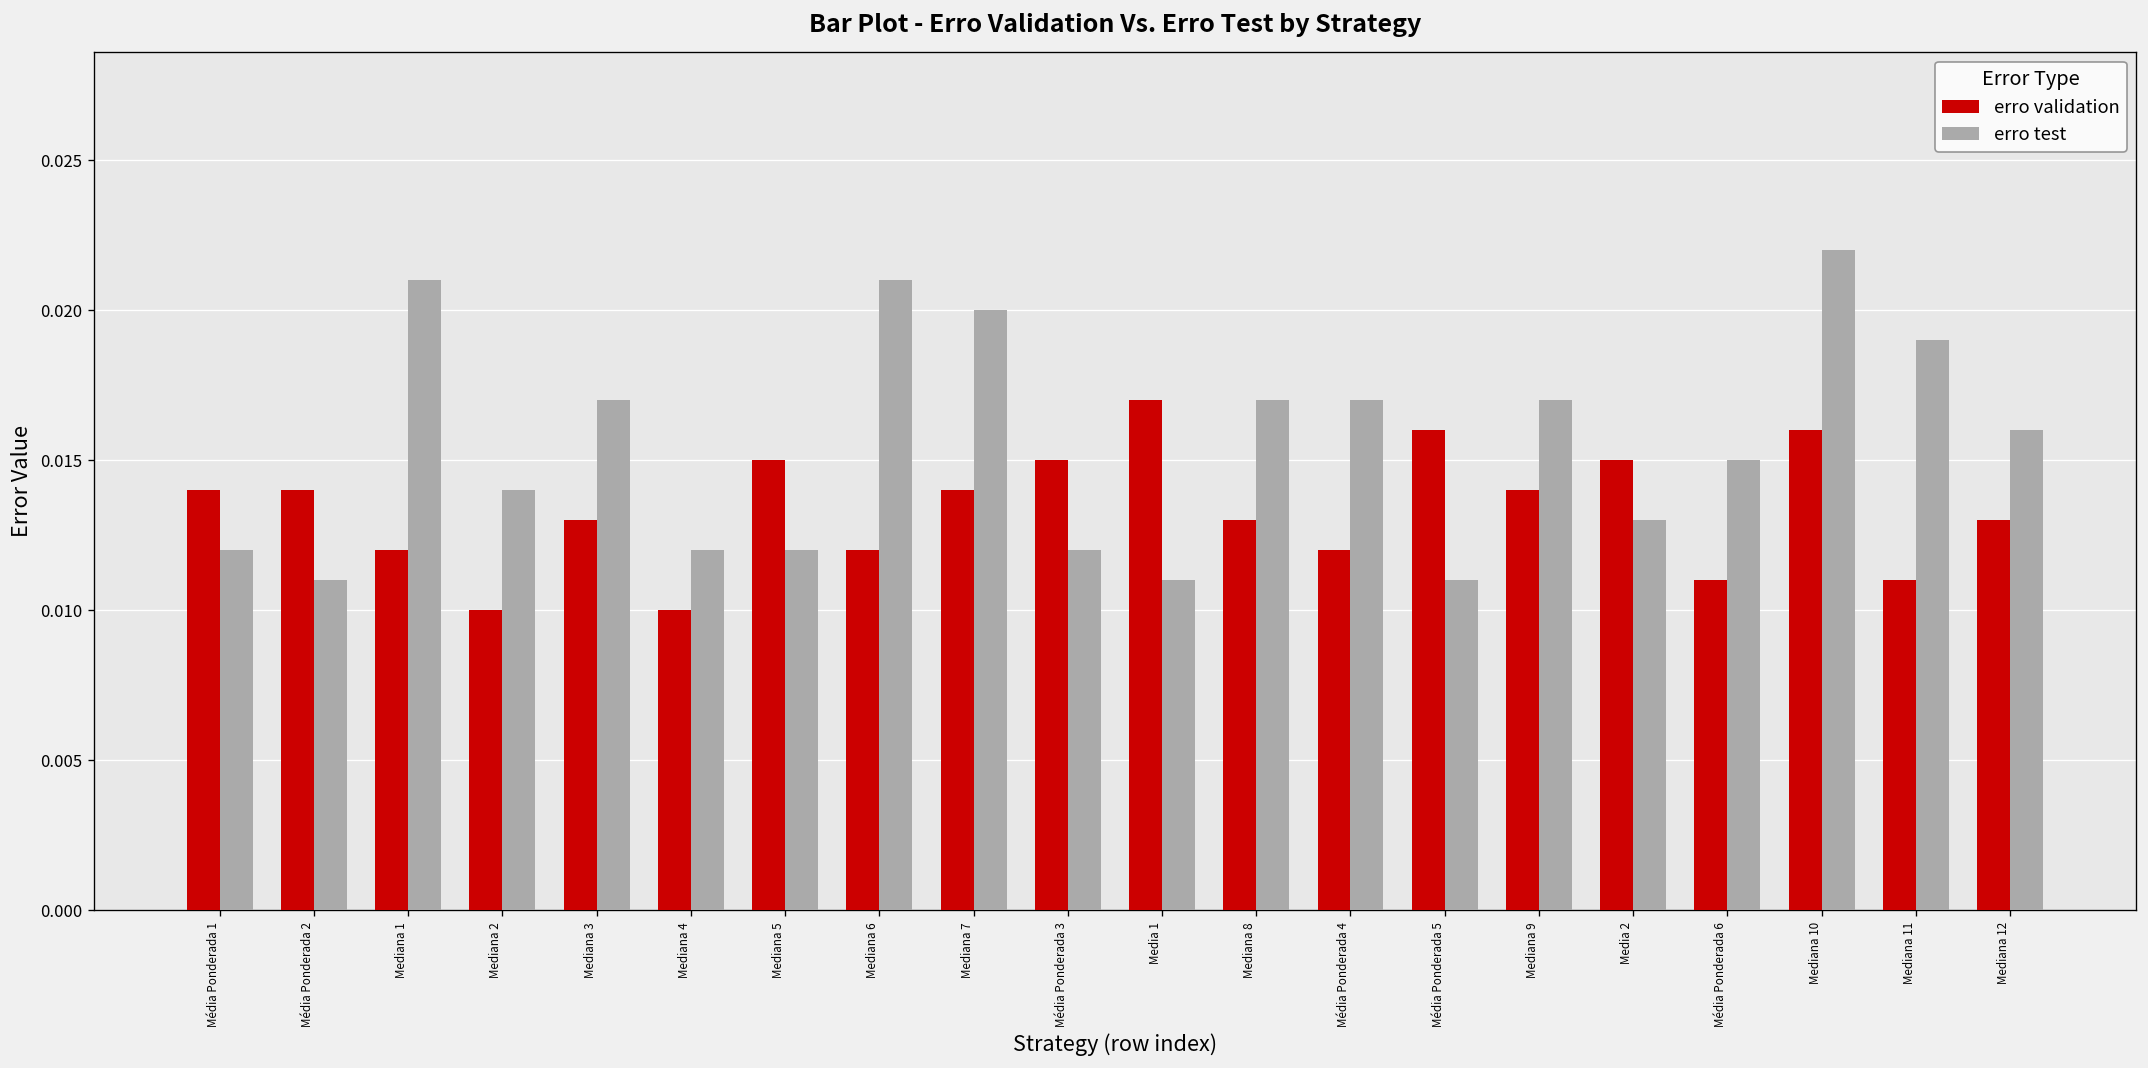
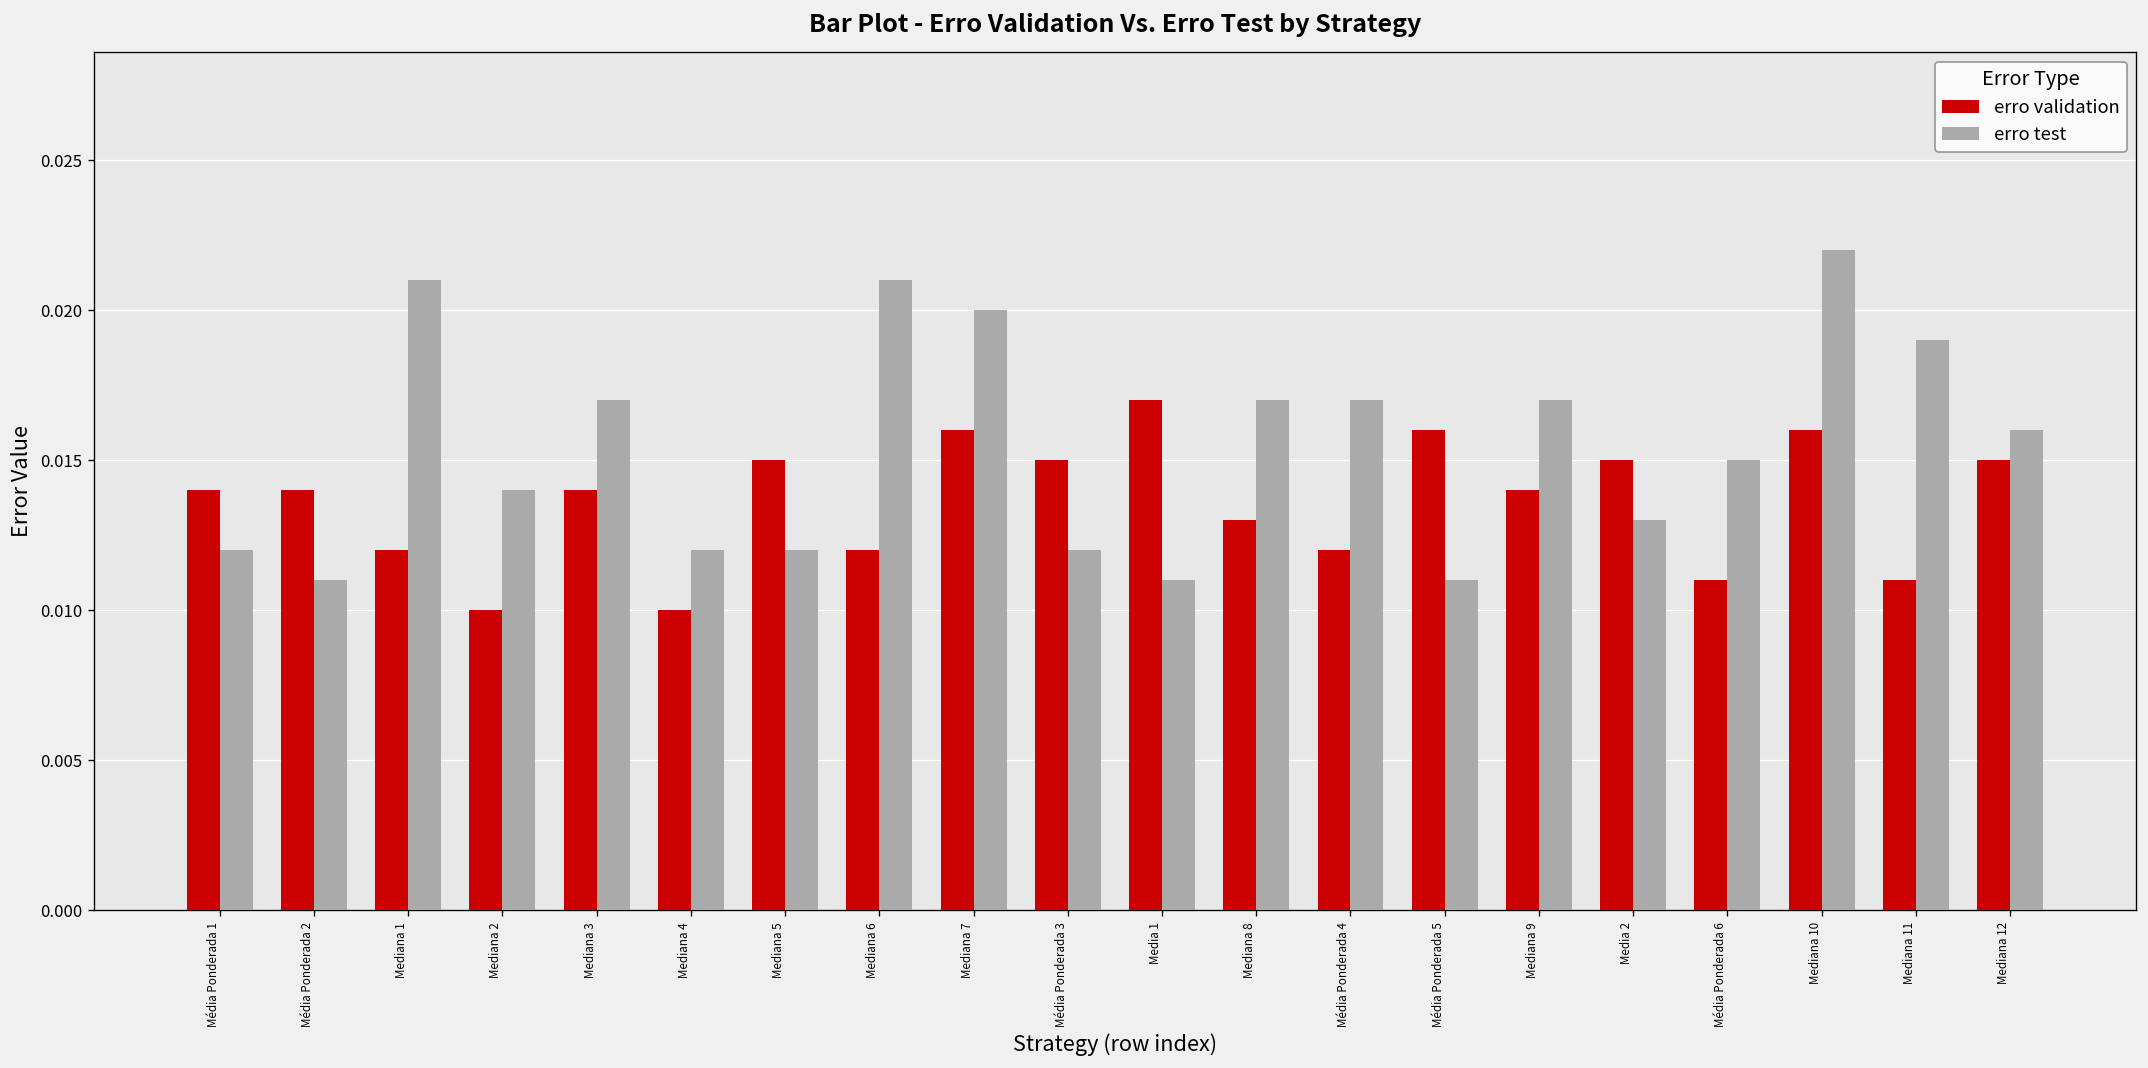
  {
    "erro validation": {
      "Média Ponderada 1": 0.014,
      "Média Ponderada 2": 0.014,
      "Mediana 1": 0.012,
      "Mediana 2": 0.010,
-     "Mediana 3": 0.013,
+     "Mediana 3": 0.014,
      "Mediana 4": 0.010,
      "Mediana 5": 0.015,
      "Mediana 6": 0.012,
-     "Mediana 7": 0.014,
+     "Mediana 7": 0.016,
      "Média Ponderada 3": 0.015,
      "Media 1": 0.017,
      "Mediana 8": 0.013,
      "Média Ponderada 4": 0.012,
      "Média Ponderada 5": 0.016,
      "Mediana 9": 0.014,
      "Media 2": 0.015,
      "Média Ponderada 6": 0.011,
      "Mediana 10": 0.016,
      "Mediana 11": 0.011,
-     "Mediana 12": 0.013
+     "Mediana 12": 0.015
    },
    "erro test": {
      "Média Ponderada 1": 0.012,
      "Média Ponderada 2": 0.011,
      "Mediana 1": 0.021,
      "Mediana 2": 0.014,
      "Mediana 3": 0.017,
      "Mediana 4": 0.012,
      "Mediana 5": 0.012,
      "Mediana 6": 0.021,
      "Mediana 7": 0.020,
      "Média Ponderada 3": 0.012,
      "Media 1": 0.011,
      "Mediana 8": 0.017,
      "Média Ponderada 4": 0.017,
      "Média Ponderada 5": 0.011,
      "Mediana 9": 0.017,
      "Media 2": 0.013,
      "Média Ponderada 6": 0.015,
      "Mediana 10": 0.022,
      "Mediana 11": 0.019,
      "Mediana 12": 0.016
    }
  }
